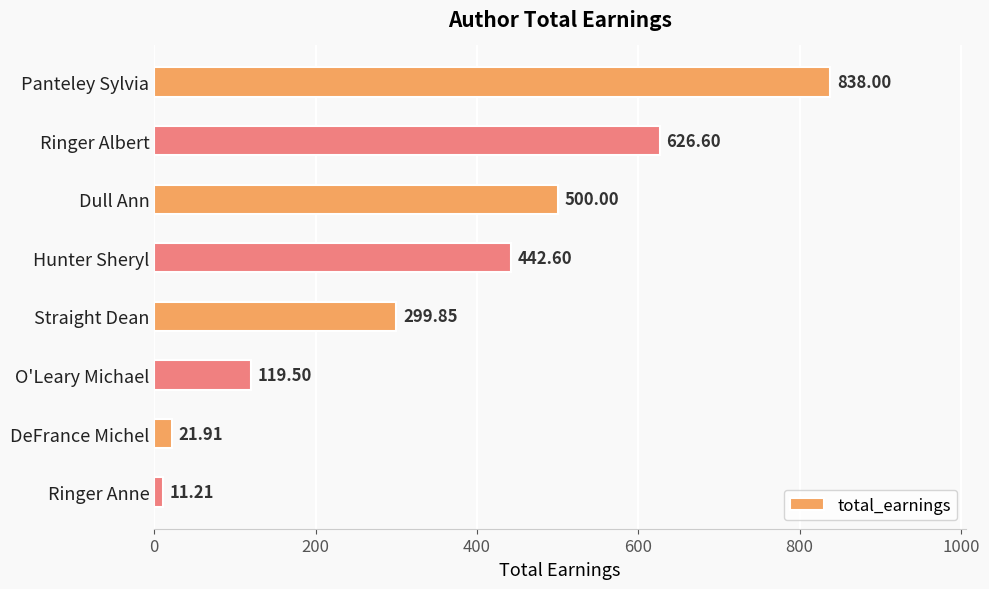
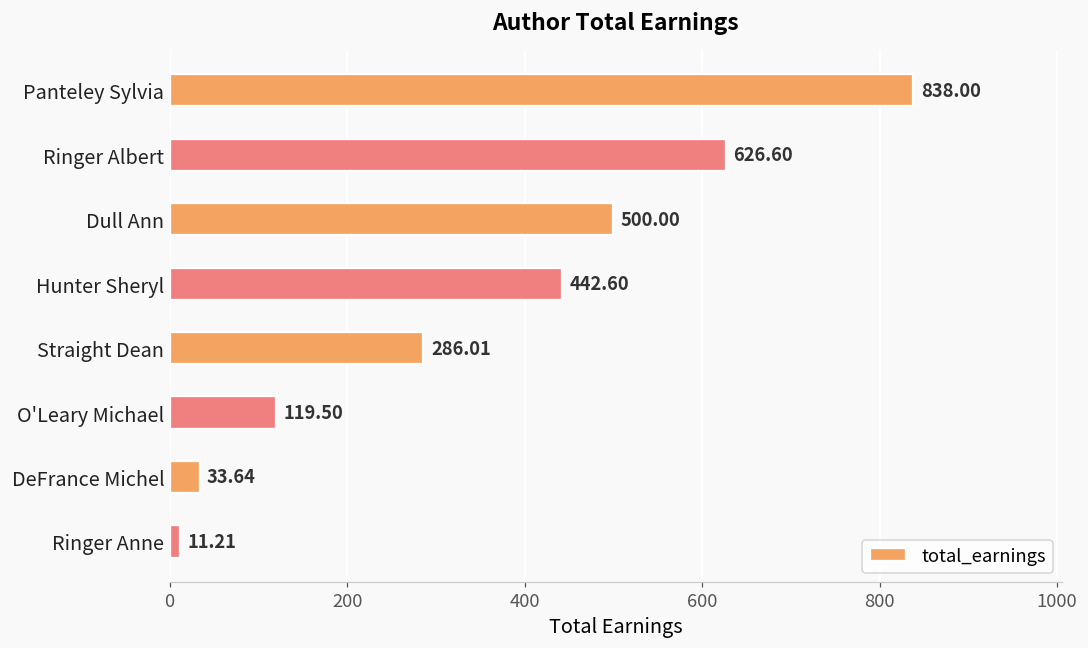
  {
    "Panteley Sylvia": 838.00,
    "Ringer Albert": 626.60,
    "Dull Ann": 500.00,
    "Hunter Sheryl": 442.60,
-   "Straight Dean": 299.85,
+   "Straight Dean": 286.01,
    "O'Leary Michael": 119.50,
-   "DeFrance Michel": 21.91,
+   "DeFrance Michel": 33.64,
    "Ringer Anne": 11.21
  }
